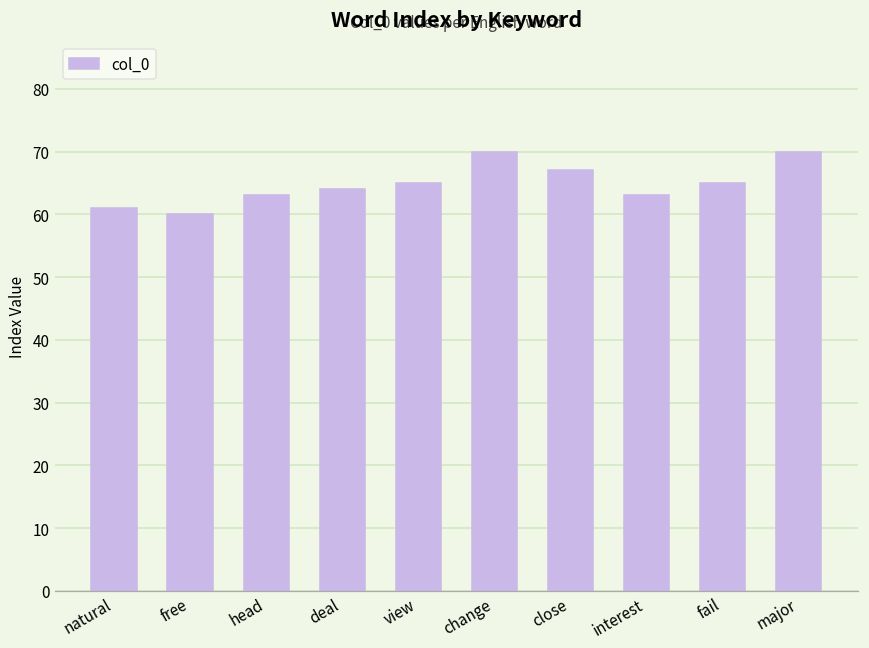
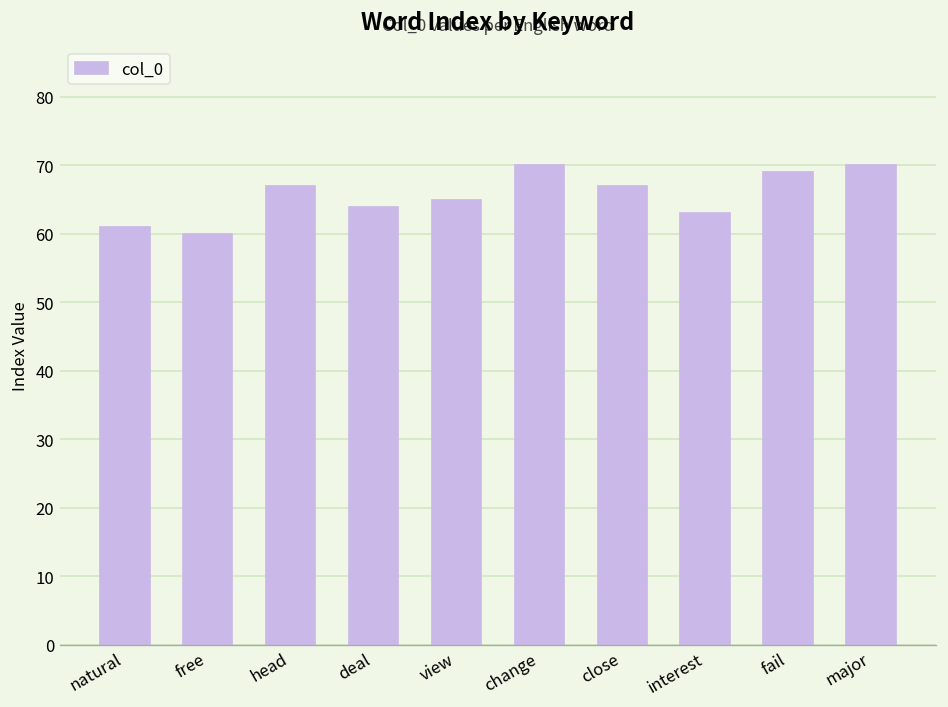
  {
    "natural": 61,
    "free": 60,
-   "head": 63,
+   "head": 67,
    "deal": 64,
    "view": 65,
    "change": 70,
    "close": 67,
    "interest": 63,
-   "fail": 65,
+   "fail": 69,
    "major": 70
  }
